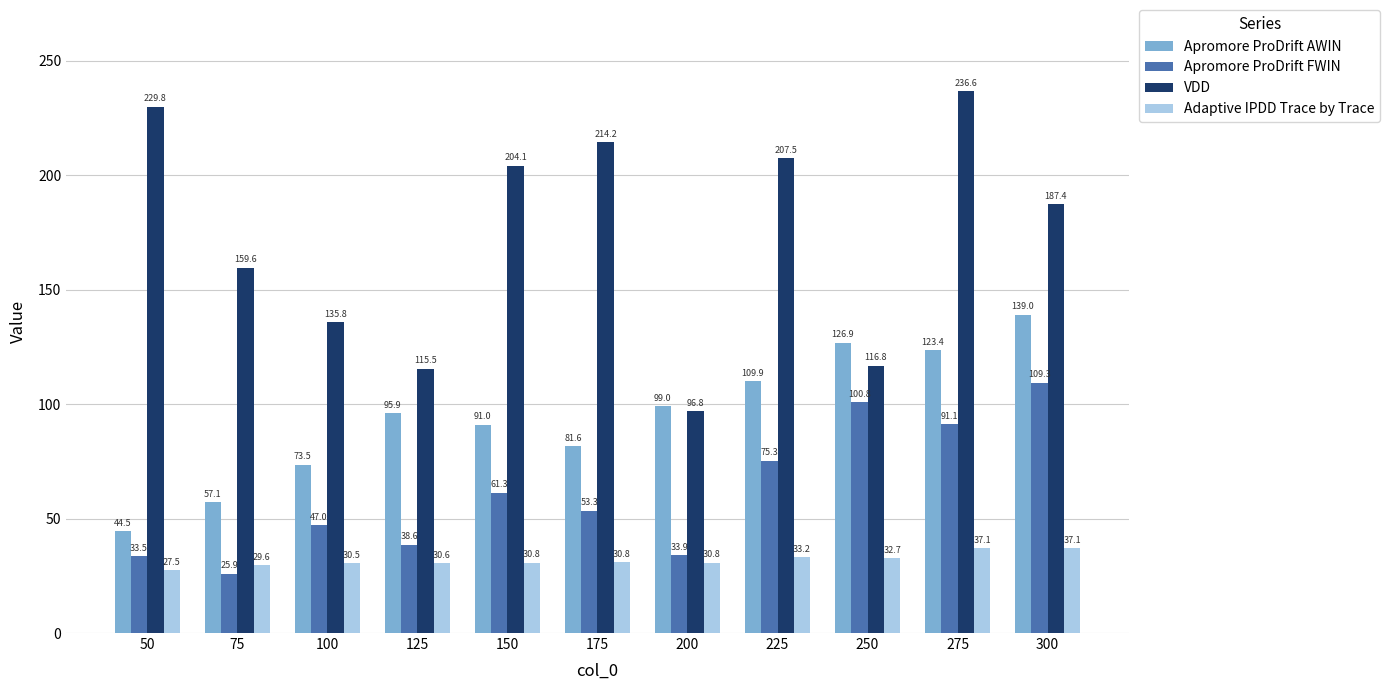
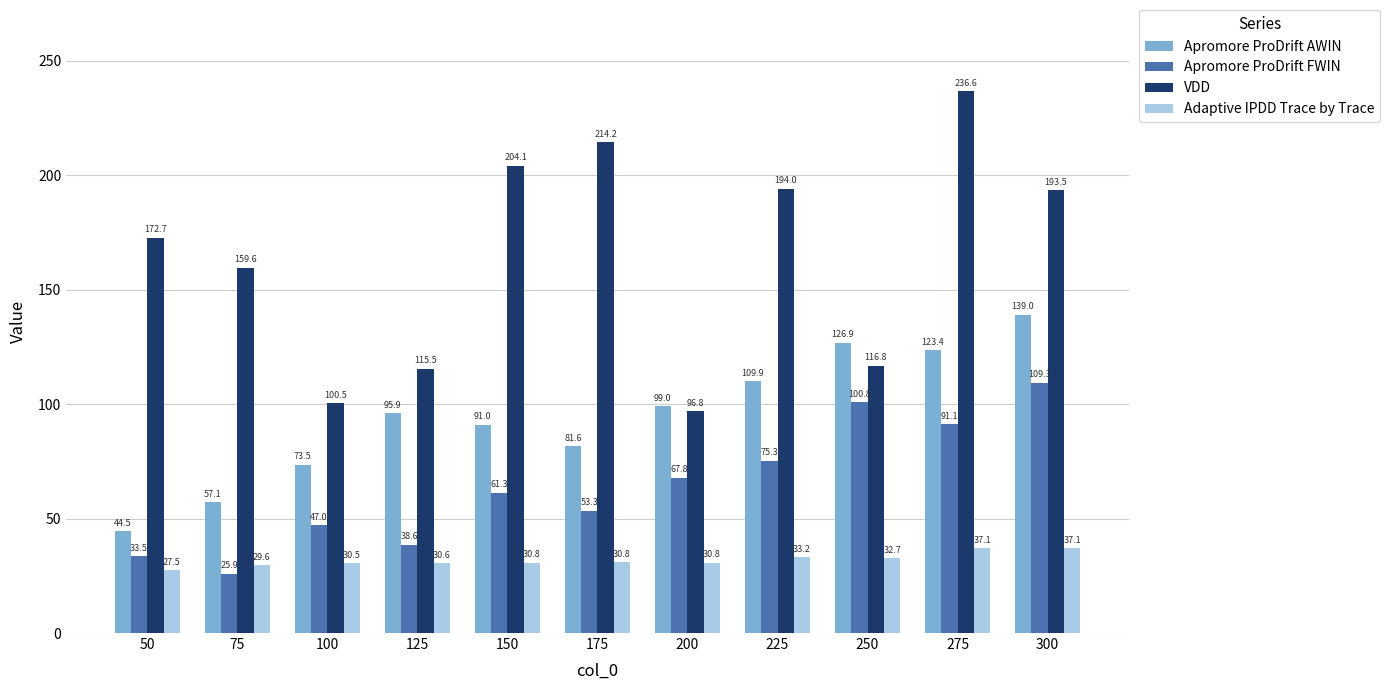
  {
    "Apromore ProDrift FWIN": {
      "50": 33.5,
      "75": 25.9,
      "100": 47.0,
      "125": 38.6,
      "150": 61.3,
      "175": 53.3,
-     "200": 33.9,
+     "200": 67.8,
      "225": 75.3,
      "250": 100.8,
      "275": 91.1,
      "300": 109.3
    },
    "VDD": {
-     "50": 229.8,
+     "50": 172.7,
      "75": 159.6,
-     "100": 135.8,
+     "100": 100.5,
      "125": 115.5,
      "150": 204.1,
      "175": 214.2,
      "200": 96.8,
-     "225": 207.5,
+     "225": 194.0,
      "250": 116.8,
      "275": 236.6,
-     "300": 187.4
+     "300": 193.5
    }
  }
